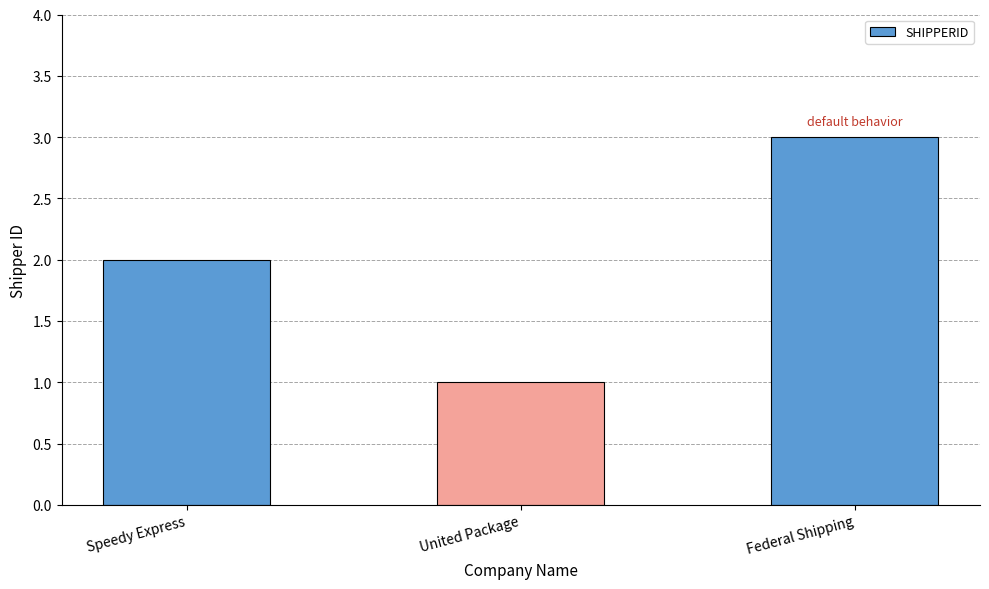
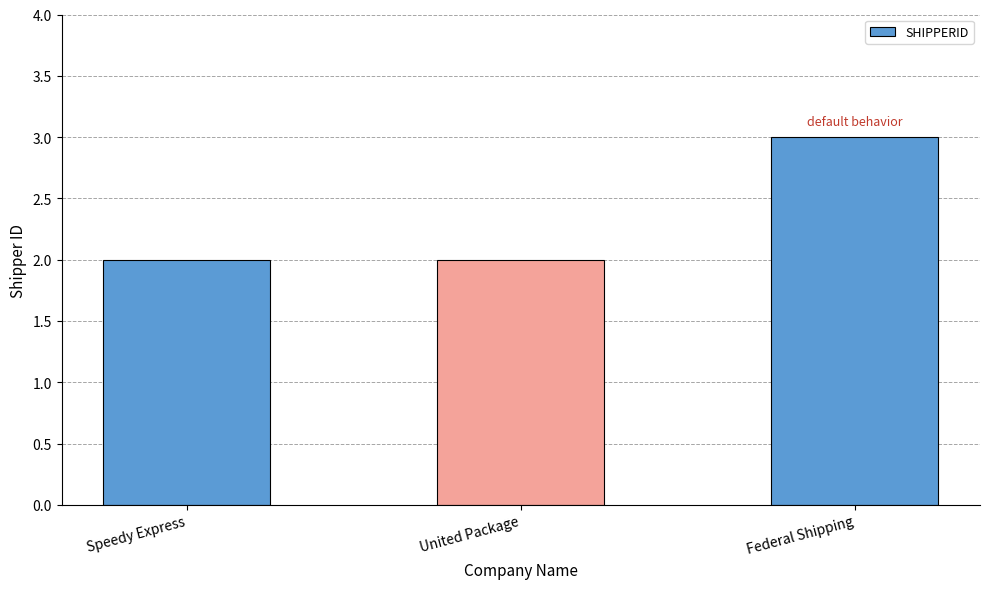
  {
    "Speedy Express": 2,
-   "United Package": 1,
+   "United Package": 2,
    "Federal Shipping": 3
  }
